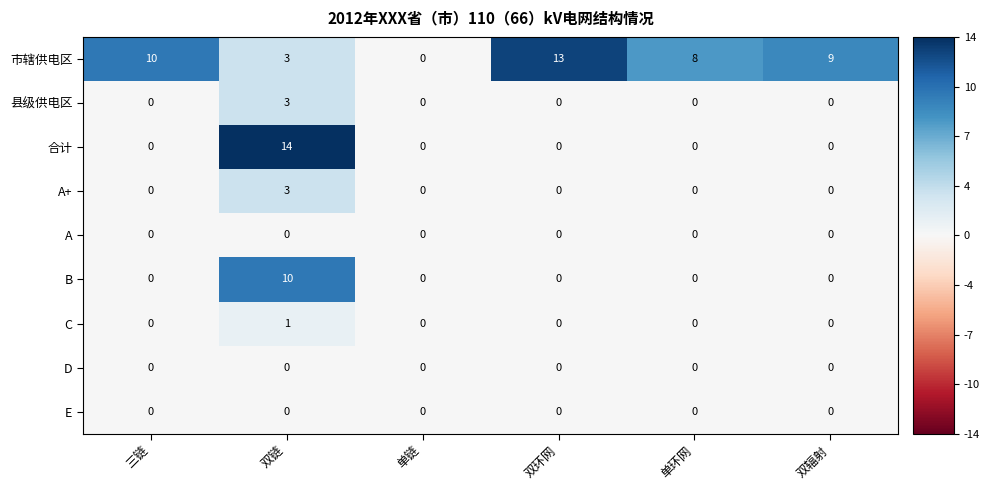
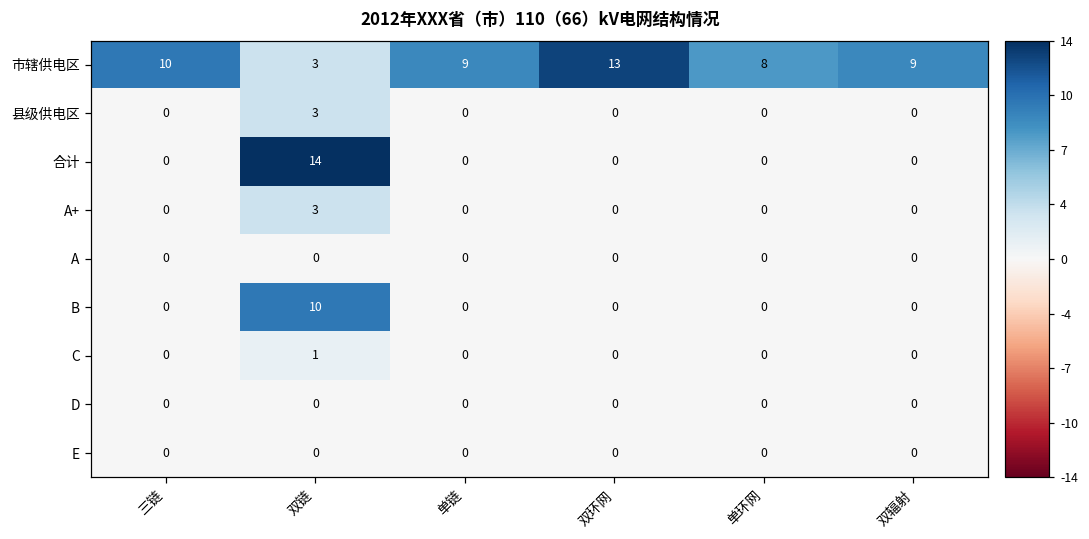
  {
    "市辖供电区": {
      "三链": 10,
      "双链": 3,
-     "单链": 0,
+     "单链": 9,
      "双环网": 13,
      "单环网": 8,
      "双辐射": 9
    },
    "县级供电区": {
      "三链": 0,
      "双链": 3,
      "单链": 0,
      "双环网": 0,
      "单环网": 0,
      "双辐射": 0
    },
    "合计": {
      "三链": 0,
      "双链": 14,
      "单链": 0,
      "双环网": 0,
      "单环网": 0,
      "双辐射": 0
    },
    "A+": {
      "三链": 0,
      "双链": 3,
      "单链": 0,
      "双环网": 0,
      "单环网": 0,
      "双辐射": 0
    },
    "A": {
      "三链": 0,
      "双链": 0,
      "单链": 0,
      "双环网": 0,
      "单环网": 0,
      "双辐射": 0
    },
    "B": {
      "三链": 0,
      "双链": 10,
      "单链": 0,
      "双环网": 0,
      "单环网": 0,
      "双辐射": 0
    },
    "C": {
      "三链": 0,
      "双链": 1,
      "单链": 0,
      "双环网": 0,
      "单环网": 0,
      "双辐射": 0
    },
    "D": {
      "三链": 0,
      "双链": 0,
      "单链": 0,
      "双环网": 0,
      "单环网": 0,
      "双辐射": 0
    },
    "E": {
      "三链": 0,
      "双链": 0,
      "单链": 0,
      "双环网": 0,
      "单环网": 0,
      "双辐射": 0
    }
  }
